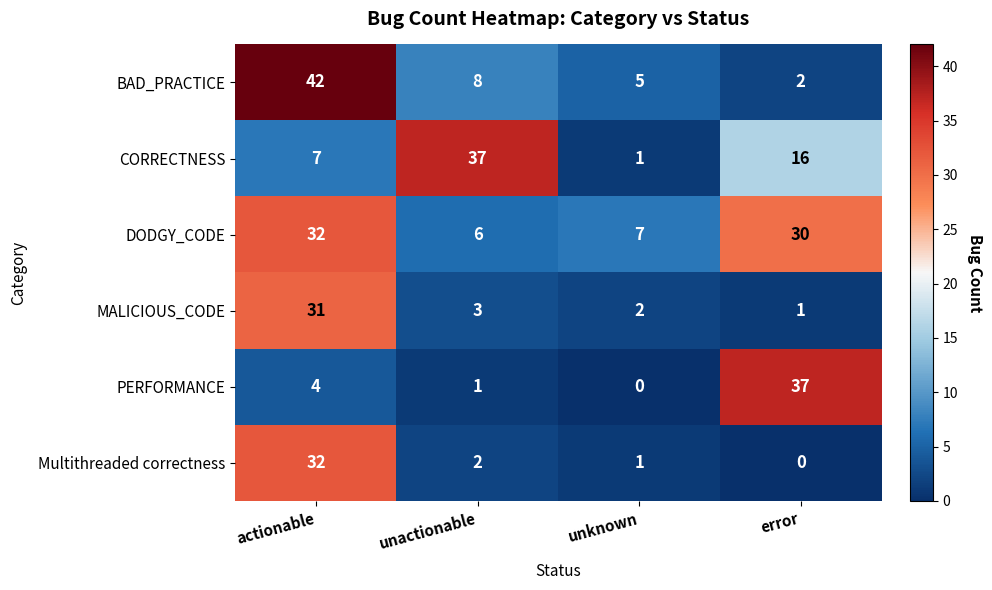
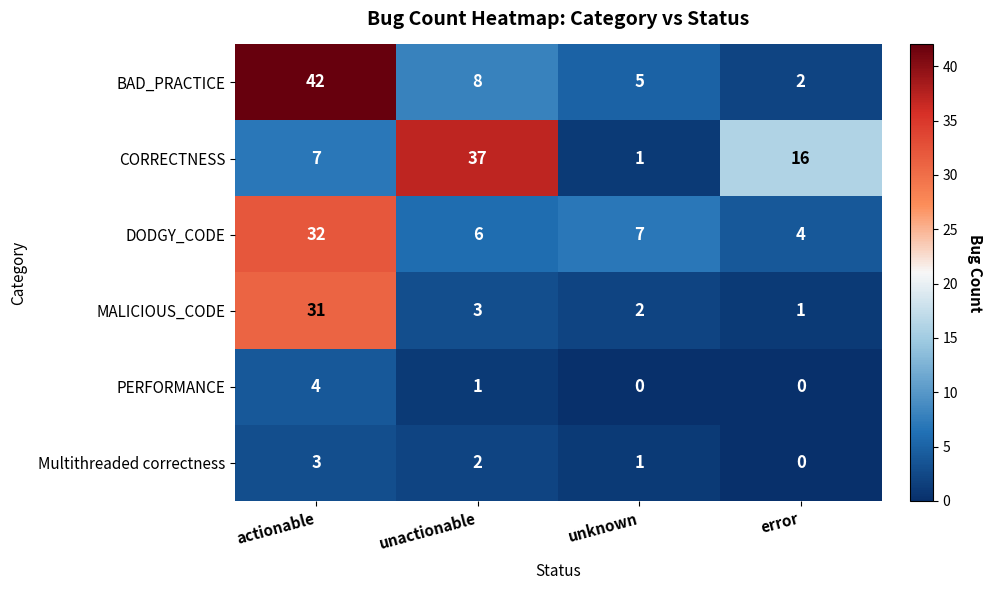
  {
    "BAD_PRACTICE": {
      "actionable": 42,
      "unactionable": 8,
      "unknown": 5,
      "error": 2
    },
    "CORRECTNESS": {
      "actionable": 7,
      "unactionable": 37,
      "unknown": 1,
      "error": 16
    },
    "DODGY_CODE": {
      "actionable": 32,
      "unactionable": 6,
      "unknown": 7,
-     "error": 30
+     "error": 4
    },
    "MALICIOUS_CODE": {
      "actionable": 31,
      "unactionable": 3,
      "unknown": 2,
      "error": 1
    },
    "PERFORMANCE": {
      "actionable": 4,
      "unactionable": 1,
      "unknown": 0,
-     "error": 37
+     "error": 0
    },
    "Multithreaded correctness": {
-     "actionable": 32,
+     "actionable": 3,
      "unactionable": 2,
      "unknown": 1,
      "error": 0
    }
  }
